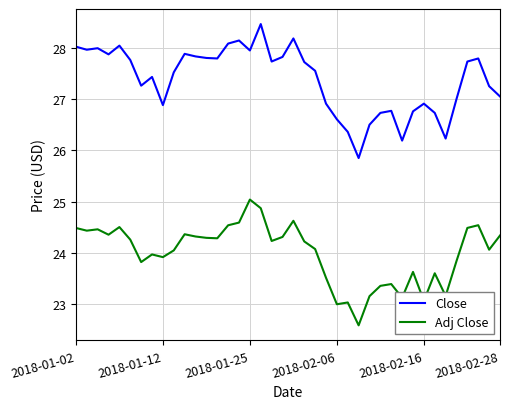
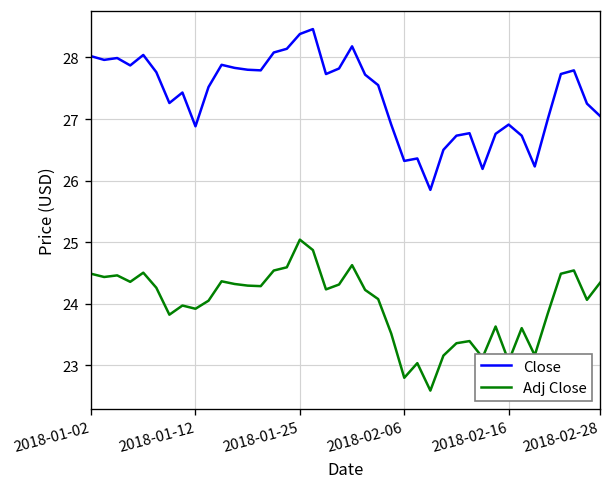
  {
    "Close": {
      "2018-01-02": 28.0,
      "2018-01-12": 26.9,
-     "2018-01-25": 27.9,
-     "2018-02-06": 26.6,
+     "2018-01-25": 28.4,
+     "2018-02-06": 26.3,
      "2018-02-16": 26.9,
      "2018-02-28": 27.0
    },
    "Adj Close": {
      "2018-01-02": 24.5,
      "2018-01-12": 23.9,
      "2018-01-25": 25.0,
-     "2018-02-06": 23.0,
+     "2018-02-06": 22.8,
      "2018-02-28": 24.3
    }
  }
